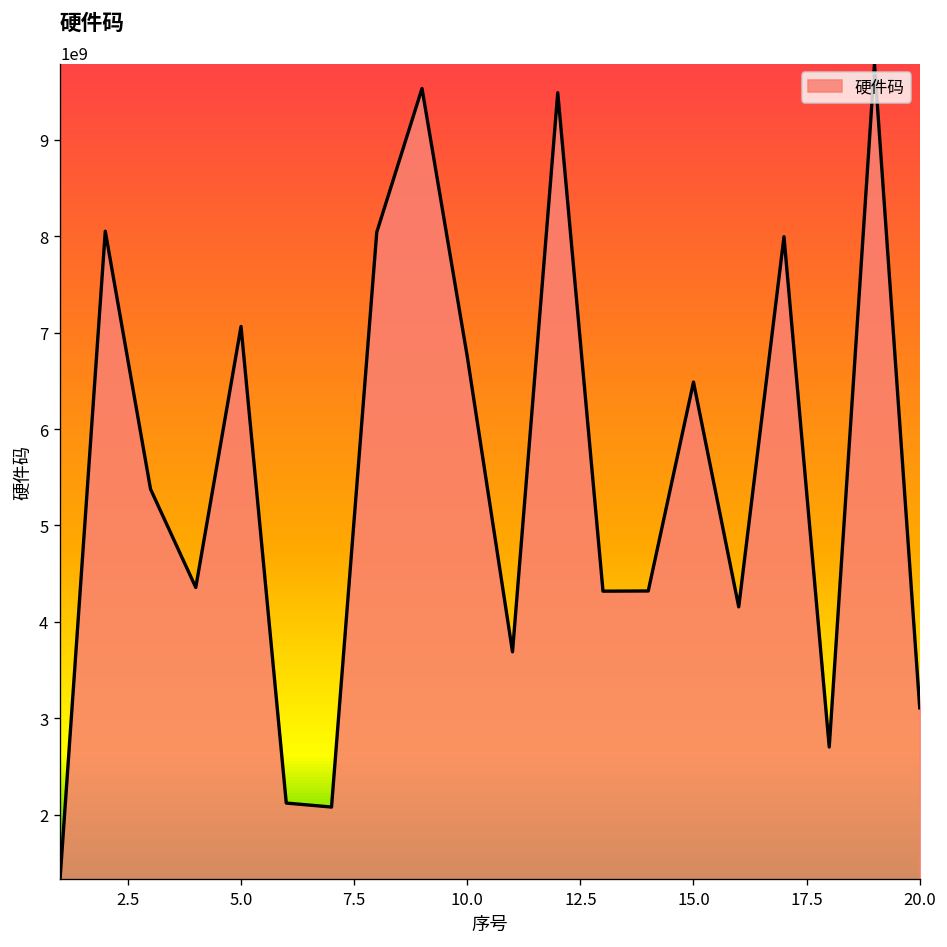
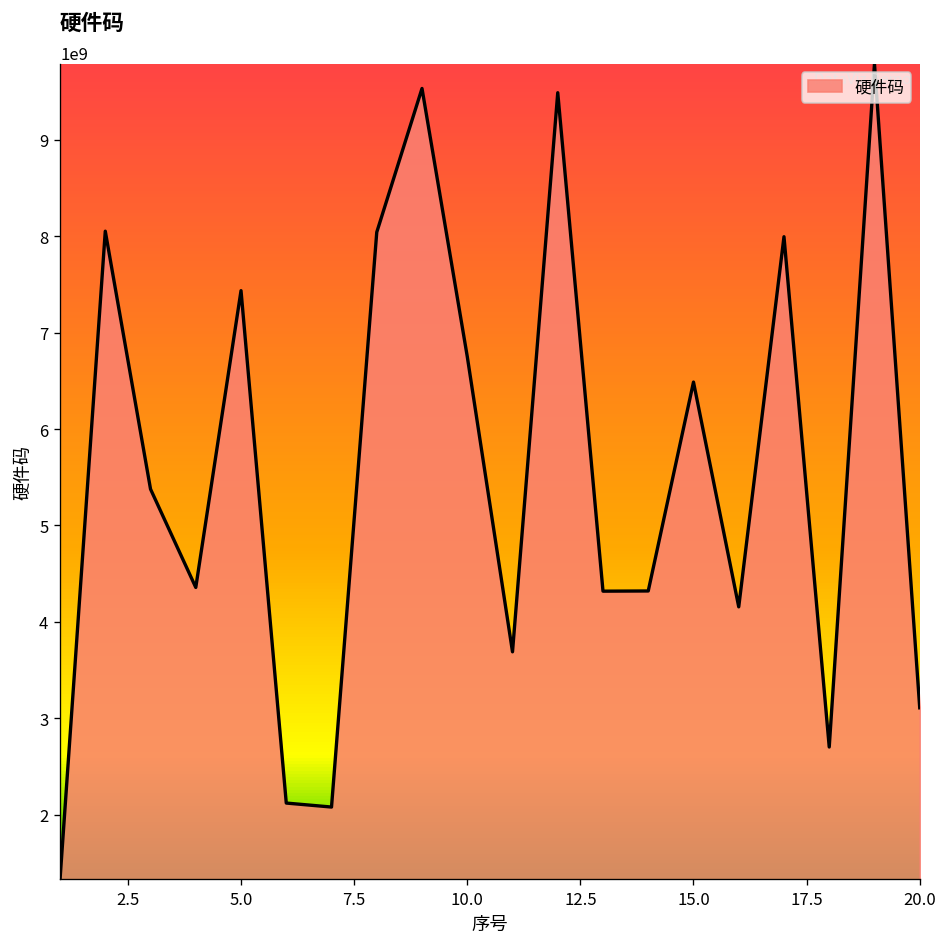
  {
-   "5.0": 7100000000,
+   "5.0": 7400000000,
    "10.0": 6800000000,
    "15.0": 6500000000,
    "20.0": 3100000000
  }
